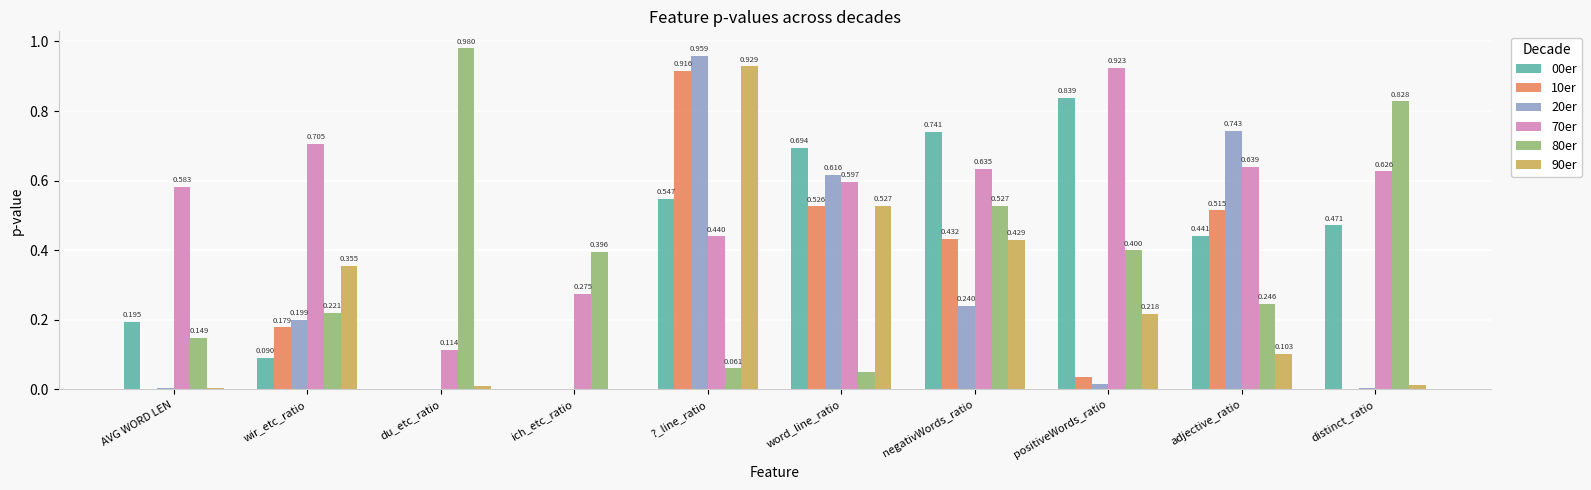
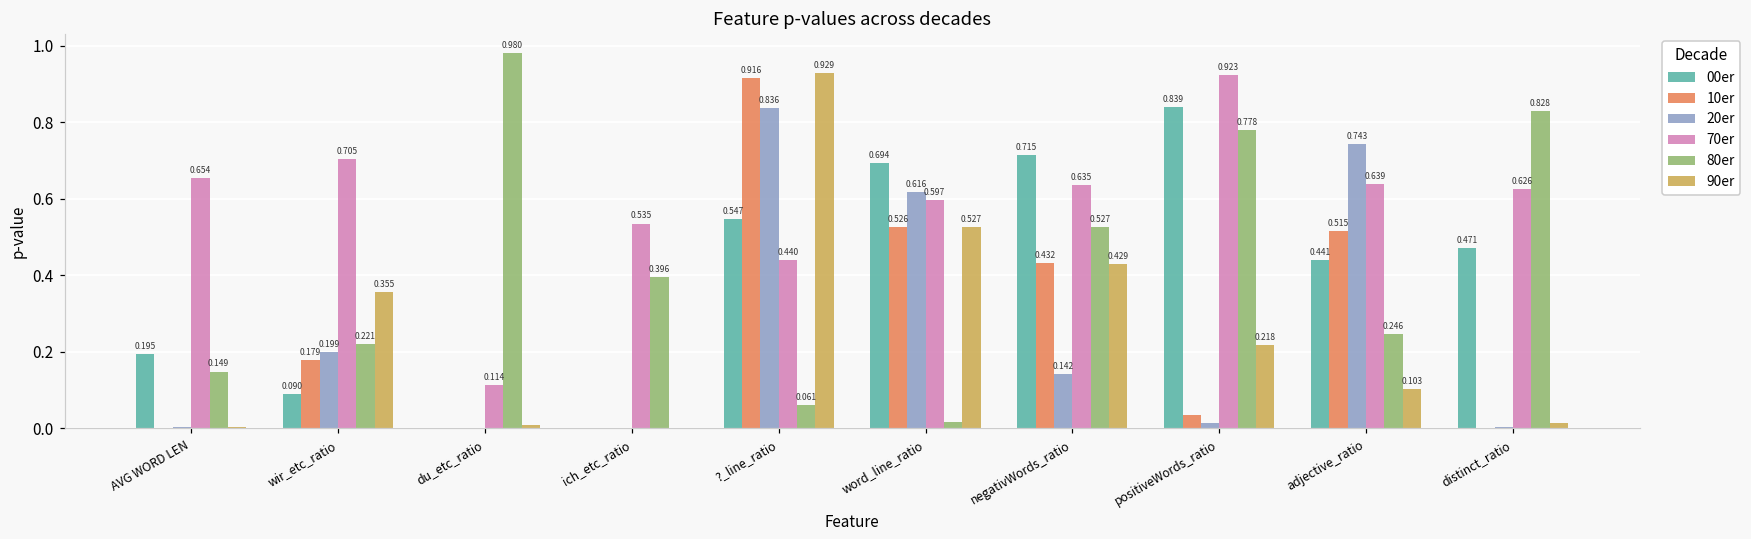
  {
    "00er": {
      "AVG WORD LEN": 0.195,
      "wir_etc_ratio": 0.090,
      "?_line_ratio": 0.547,
      "word_line_ratio": 0.694,
-     "negativWords_ratio": 0.741,
+     "negativWords_ratio": 0.715,
      "positiveWords_ratio": 0.839,
      "adjective_ratio": 0.441,
      "distinct_ratio": 0.471
    },
    "20er": {
      "wir_etc_ratio": 0.199,
-     "?_line_ratio": 0.959,
+     "?_line_ratio": 0.836,
      "word_line_ratio": 0.616,
-     "negativWords_ratio": 0.240,
+     "negativWords_ratio": 0.142,
      "adjective_ratio": 0.743
    },
    "70er": {
-     "AVG WORD LEN": 0.583,
+     "AVG WORD LEN": 0.654,
      "wir_etc_ratio": 0.705,
      "du_etc_ratio": 0.114,
-     "ich_etc_ratio": 0.275,
+     "ich_etc_ratio": 0.535,
      "?_line_ratio": 0.440,
      "word_line_ratio": 0.597,
      "negativWords_ratio": 0.635,
      "positiveWords_ratio": 0.923,
      "adjective_ratio": 0.639,
      "distinct_ratio": 0.626
    },
    "80er": {
      "AVG WORD LEN": 0.149,
      "wir_etc_ratio": 0.221,
      "du_etc_ratio": 0.980,
      "ich_etc_ratio": 0.396,
      "?_line_ratio": 0.061,
-     "word_line_ratio": 0.05,
+     "word_line_ratio": 0.02,
      "negativWords_ratio": 0.527,
-     "positiveWords_ratio": 0.400,
+     "positiveWords_ratio": 0.778,
      "adjective_ratio": 0.246,
      "distinct_ratio": 0.828
    }
  }
